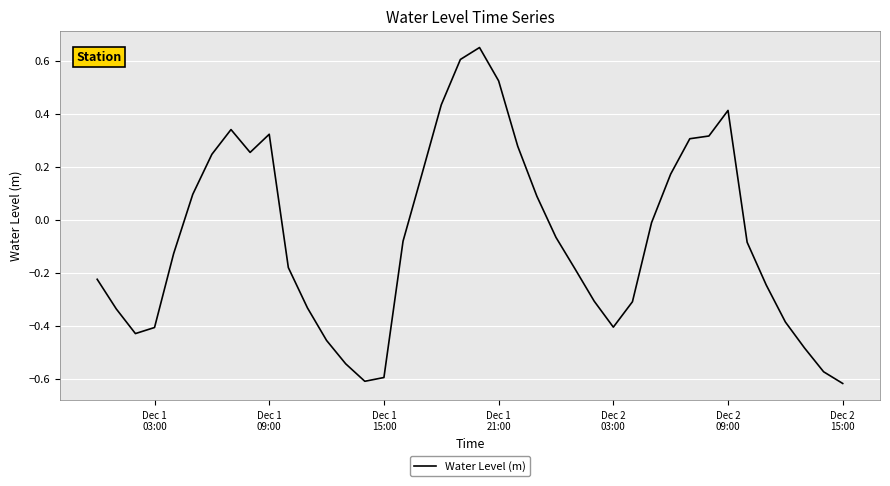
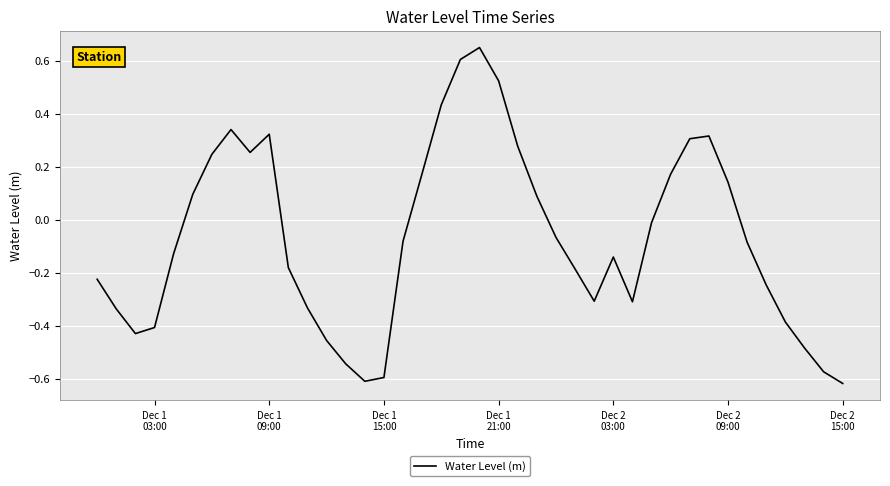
  {
    "Dec 1 03:00": -0.41,
    "Dec 1 09:00": 0.32,
    "Dec 1 15:00": -0.59,
    "Dec 1 21:00": 0.52,
-   "Dec 2 03:00": -0.40,
-   "Dec 2 09:00": 0.41,
+   "Dec 2 03:00": -0.14,
+   "Dec 2 09:00": 0.14,
    "Dec 2 15:00": -0.62
  }
